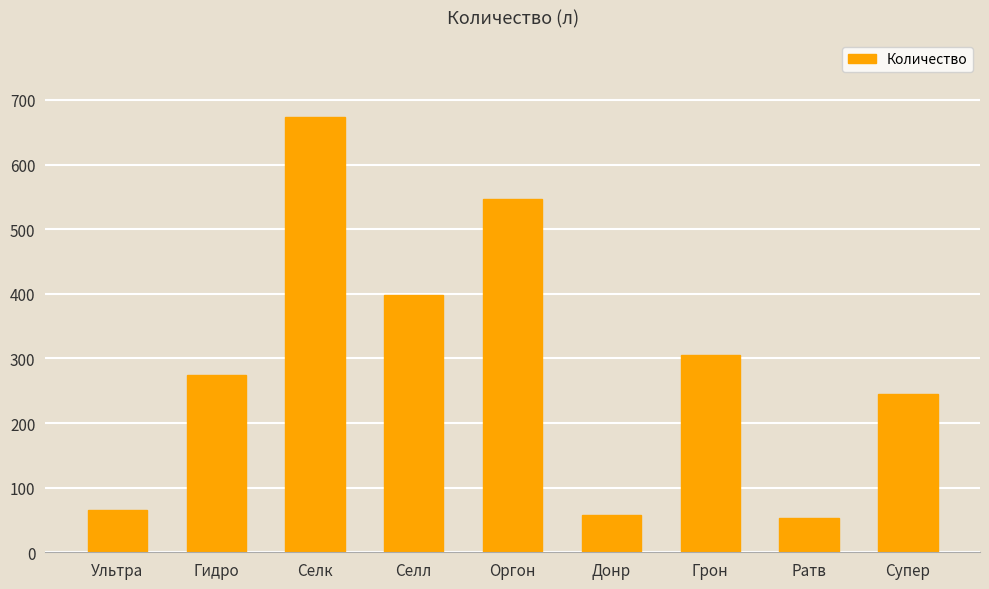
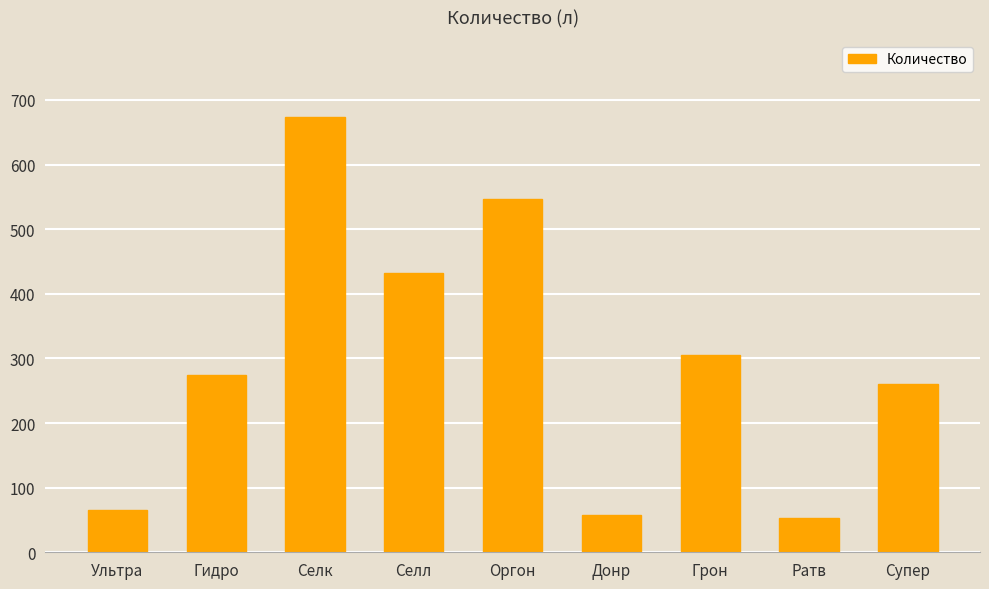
  {
    "Ультра": 70,
    "Гидро": 280,
    "Селк": 670,
-   "Селл": 400,
+   "Селл": 430,
    "Оргон": 550,
    "Донр": 60,
    "Грон": 310,
    "Ратв": 50,
-   "Супер": 250
+   "Супер": 260
  }
